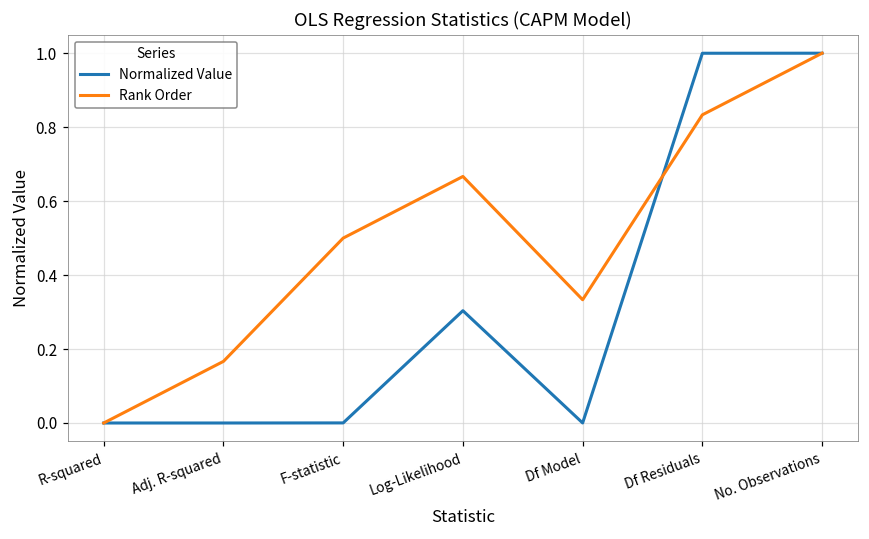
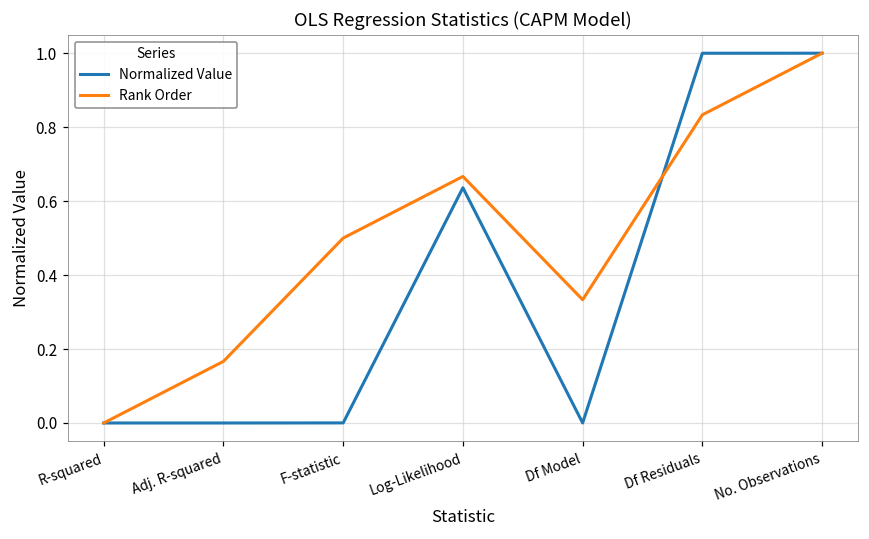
  {
    "Normalized Value": {
      "Adj. R-squared": 0.00,
      "F-statistic": 0.00,
-     "Log-Likelihood": 0.30,
+     "Log-Likelihood": 0.64,
      "Df Model": 0.00,
      "Df Residuals": 1.00
    },
    "Rank Order": {
      "Adj. R-squared": 0.17,
      "F-statistic": 0.50,
      "Log-Likelihood": 0.67,
      "Df Model": 0.33,
      "Df Residuals": 0.83
    }
  }
